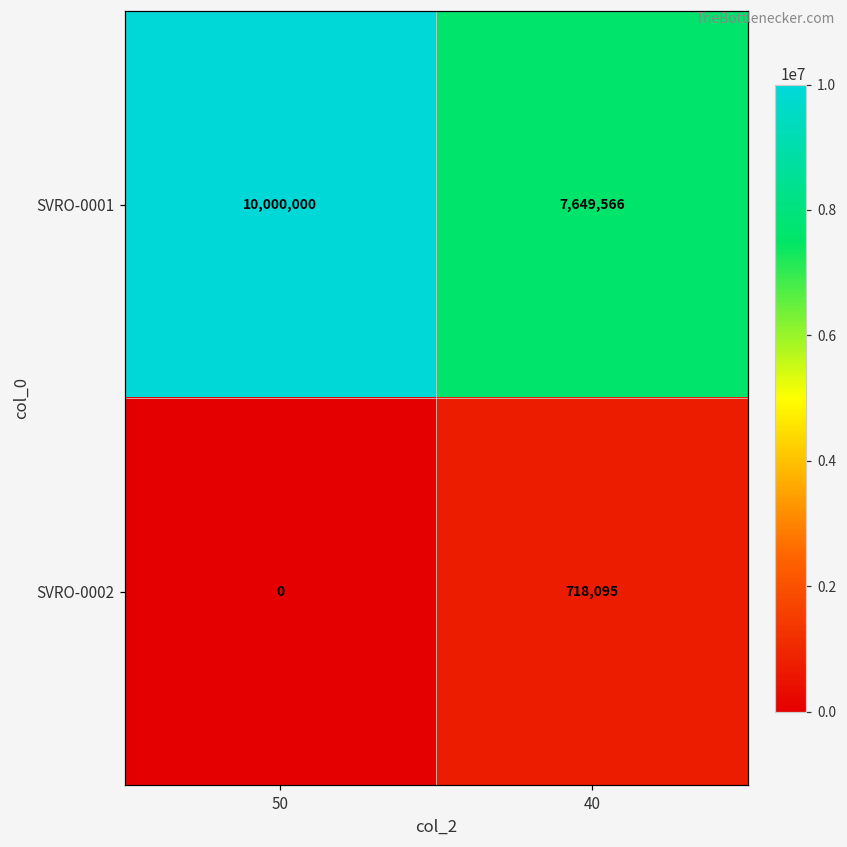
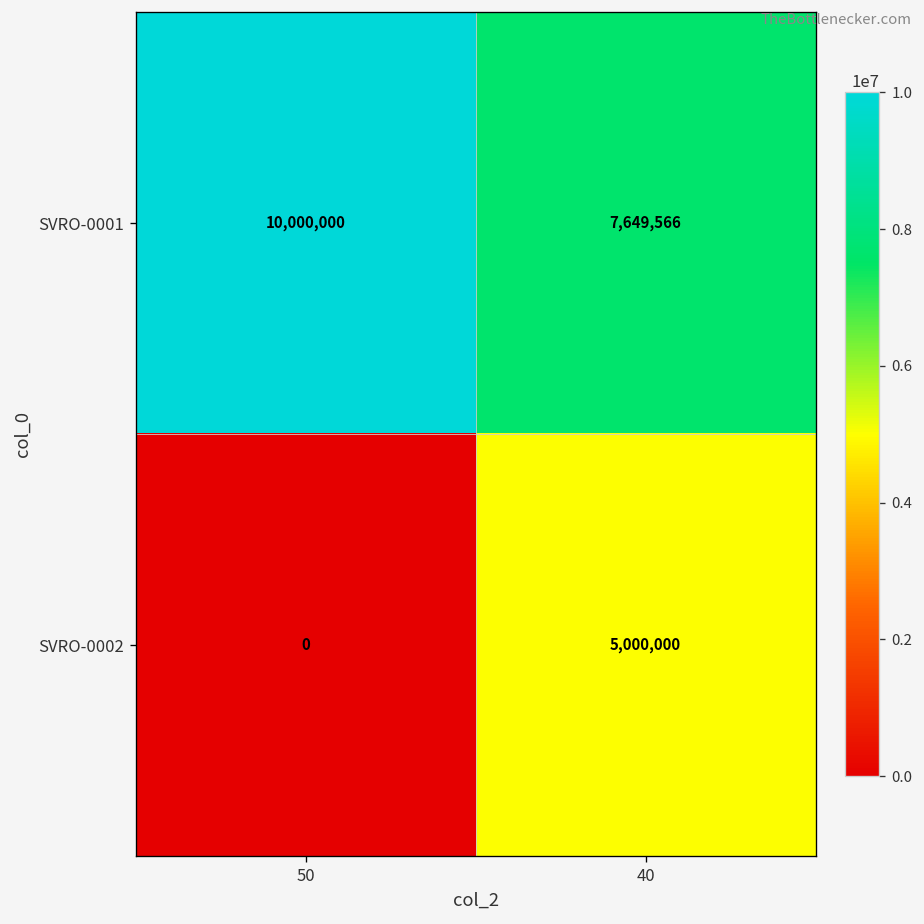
  {
    "SVRO-0001": {
      "50": "10,000,000",
      "40": "7,649,566"
    },
    "SVRO-0002": {
      "50": "0",
-     "40": "718,095"
+     "40": "5,000,000"
    }
  }
